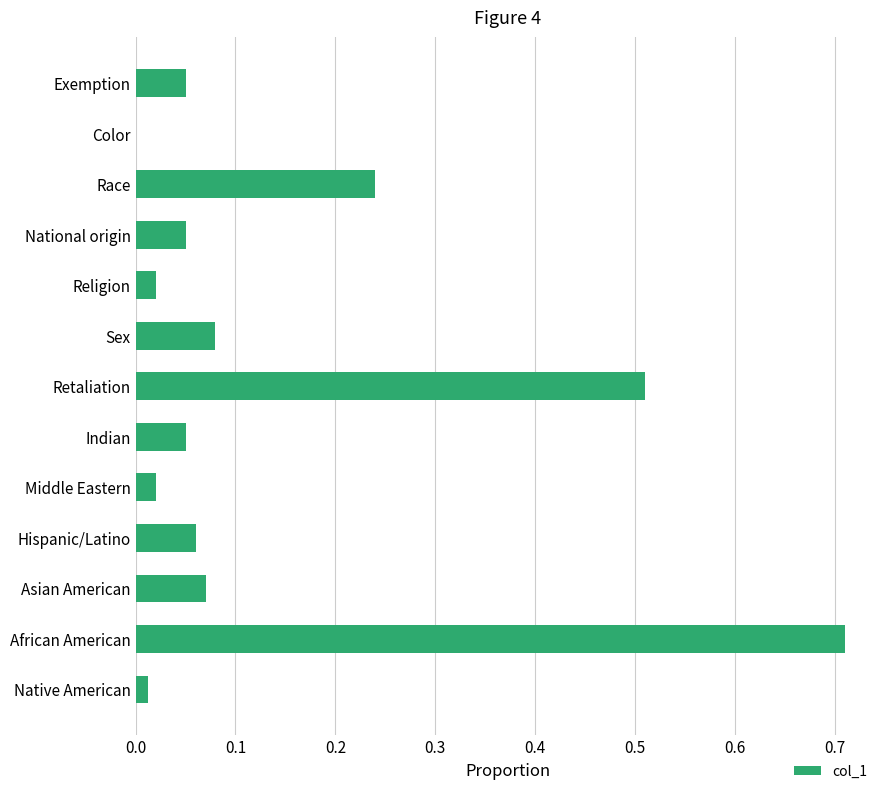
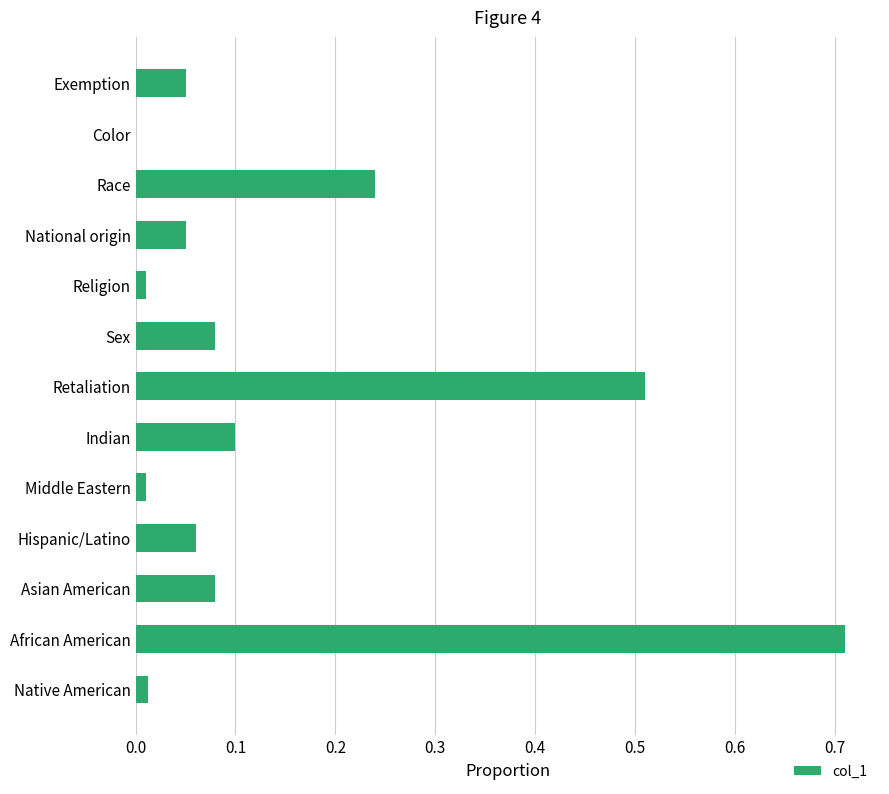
  {
    "Exemption": 0.05,
    "Color": 0.00,
    "Race": 0.24,
    "National origin": 0.05,
-   "Religion": 0.02,
+   "Religion": 0.01,
    "Sex": 0.08,
    "Retaliation": 0.51,
-   "Indian": 0.05,
-   "Middle Eastern": 0.02,
+   "Indian": 0.10,
+   "Middle Eastern": 0.01,
    "Hispanic/Latino": 0.06,
-   "Asian American": 0.07,
+   "Asian American": 0.08,
    "African American": 0.71,
    "Native American": 0.01
  }
